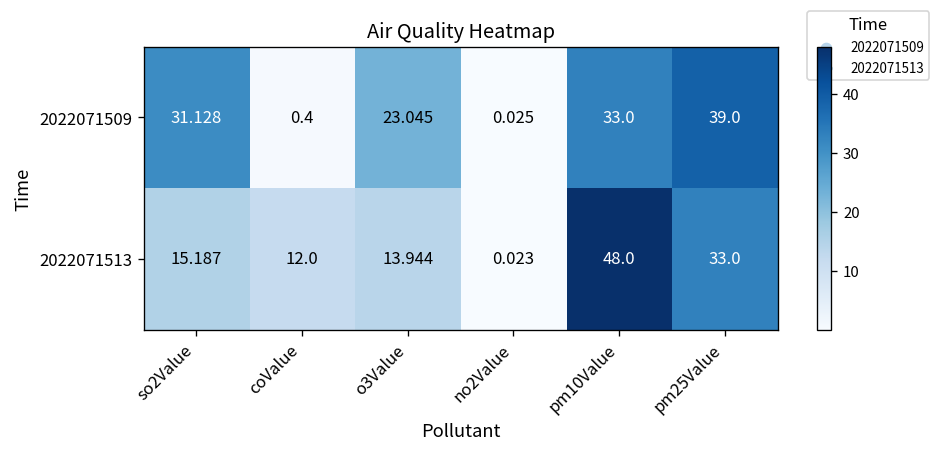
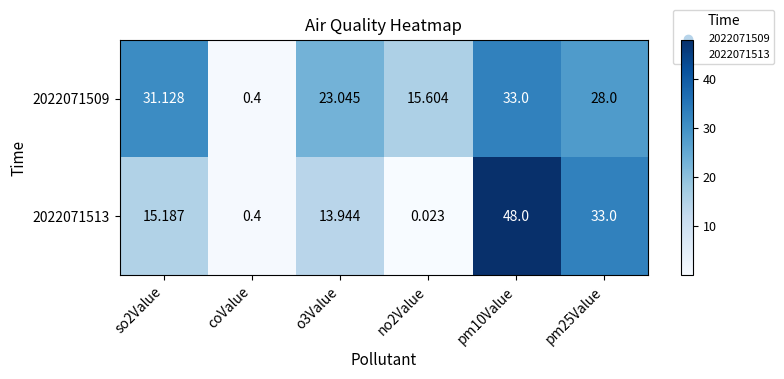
  {
    "2022071509": {
      "so2Value": 31.128,
      "coValue": 0.4,
      "o3Value": 23.045,
-     "no2Value": 0.025,
+     "no2Value": 15.604,
      "pm10Value": 33.0,
-     "pm25Value": 39.0
+     "pm25Value": 28.0
    },
    "2022071513": {
      "so2Value": 15.187,
-     "coValue": 12.0,
+     "coValue": 0.4,
      "o3Value": 13.944,
      "no2Value": 0.023,
      "pm10Value": 48.0,
      "pm25Value": 33.0
    }
  }
